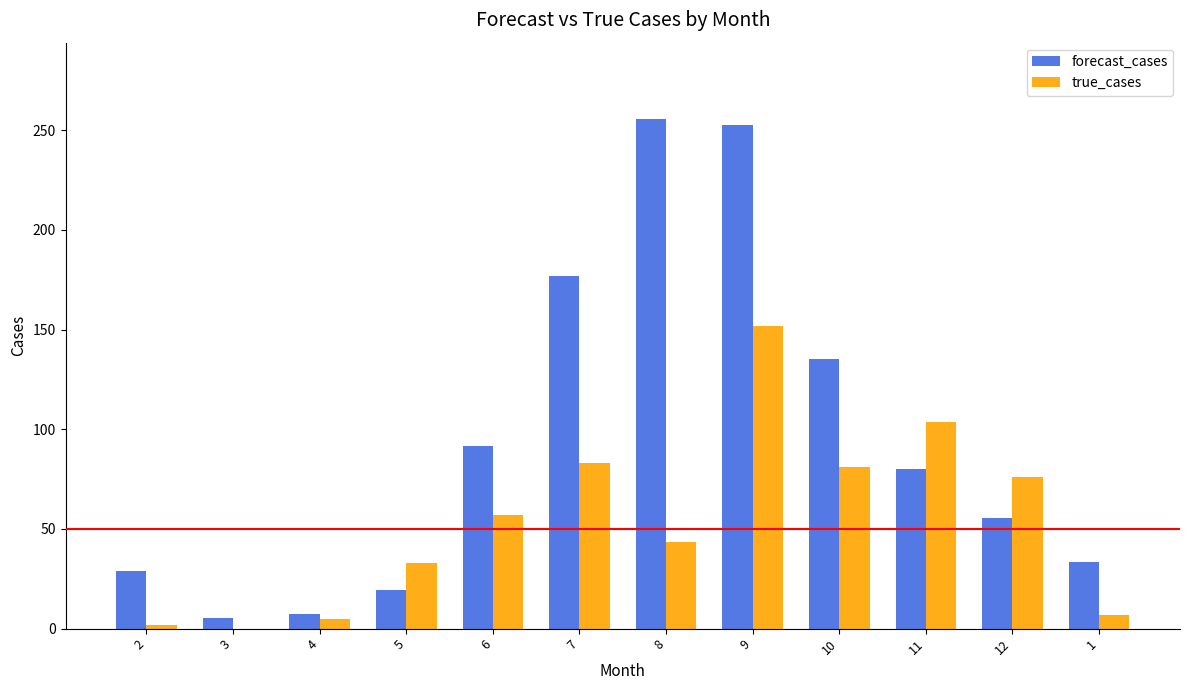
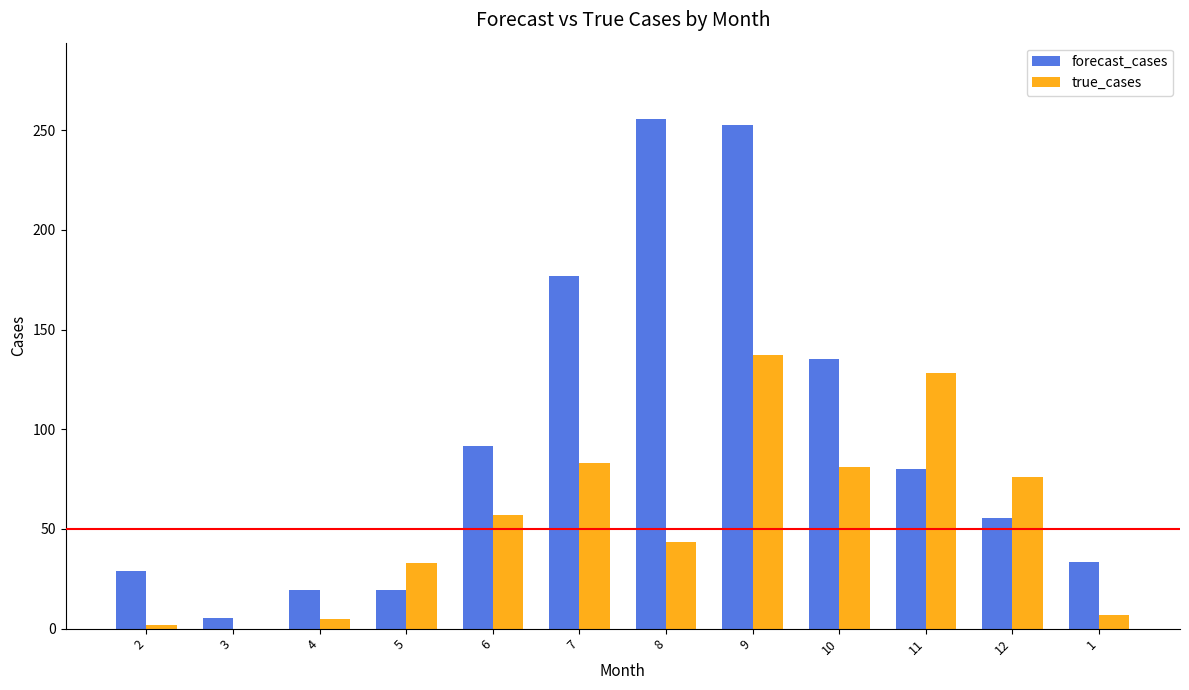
  {
    "forecast_cases": {
      "2": 29,
      "3": 5,
-     "4": 7,
+     "4": 19,
      "5": 19,
      "6": 91,
      "7": 177,
      "8": 256,
      "9": 253,
      "10": 135,
      "11": 80,
      "12": 55,
      "1": 33
    },
    "true_cases": {
      "2": 2,
      "3": 0,
      "4": 5,
      "5": 33,
      "6": 57,
      "7": 83,
      "8": 44,
-     "9": 152,
+     "9": 137,
      "10": 81,
-     "11": 104,
+     "11": 128,
      "12": 76,
      "1": 7
    }
  }
